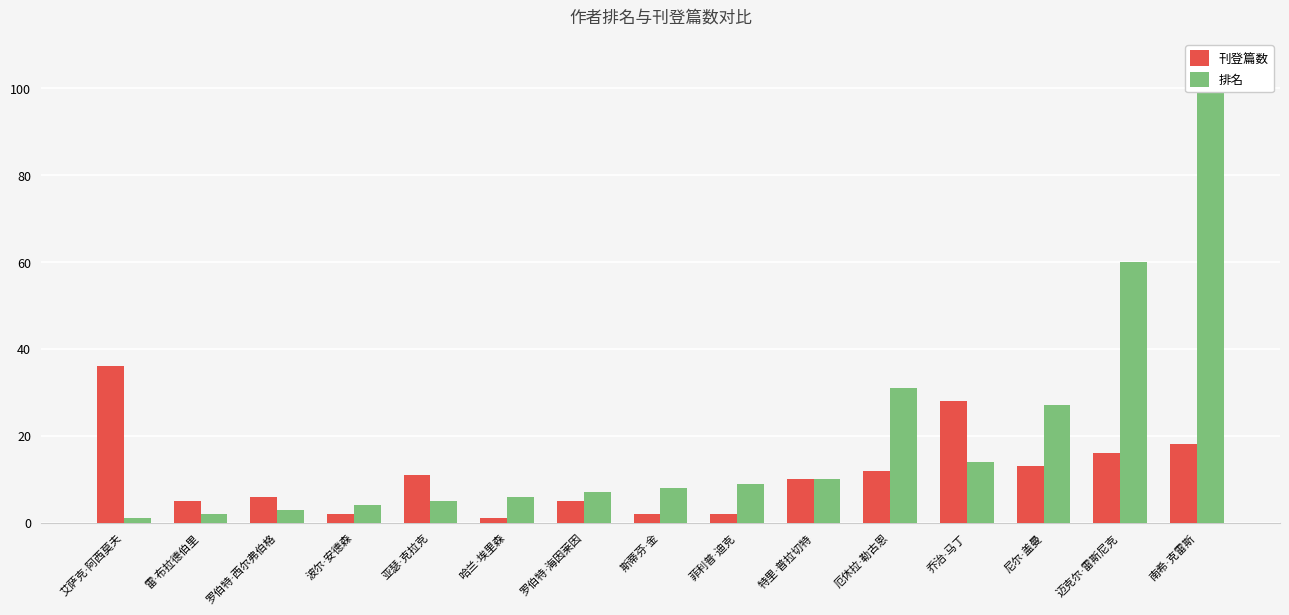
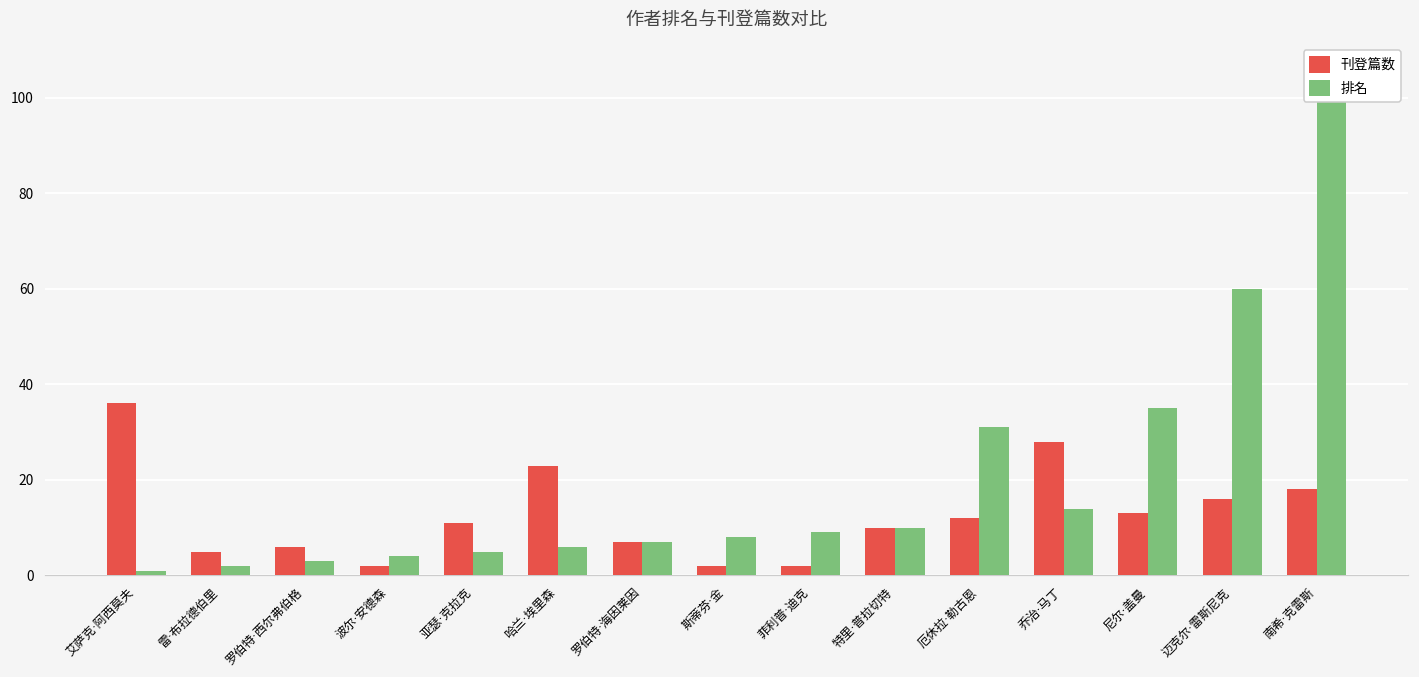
  {
    "刊登篇数": {
      "艾萨克·阿西莫夫": 36,
      "雷·布拉德伯里": 5,
      "罗伯特·西尔弗伯格": 6,
      "波尔·安德森": 2,
      "亚瑟·克拉克": 11,
-     "哈兰·埃里森": 1,
-     "罗伯特·海因莱因": 5,
+     "哈兰·埃里森": 23,
+     "罗伯特·海因莱因": 7,
      "斯蒂芬·金": 2,
      "菲利普·迪克": 2,
      "特里·普拉切特": 10,
      "厄休拉·勒古恩": 12,
      "乔治·马丁": 28,
      "尼尔·盖曼": 13,
      "迈克尔·雷斯尼克": 16,
      "南希·克雷斯": 18
    },
    "排名": {
      "艾萨克·阿西莫夫": 1,
      "雷·布拉德伯里": 2,
      "罗伯特·西尔弗伯格": 3,
      "波尔·安德森": 4,
      "亚瑟·克拉克": 5,
      "哈兰·埃里森": 6,
      "罗伯特·海因莱因": 7,
      "斯蒂芬·金": 8,
      "菲利普·迪克": 9,
      "特里·普拉切特": 10,
      "厄休拉·勒古恩": 31,
      "乔治·马丁": 14,
-     "尼尔·盖曼": 27,
+     "尼尔·盖曼": 35,
      "迈克尔·雷斯尼克": 60
    }
  }
